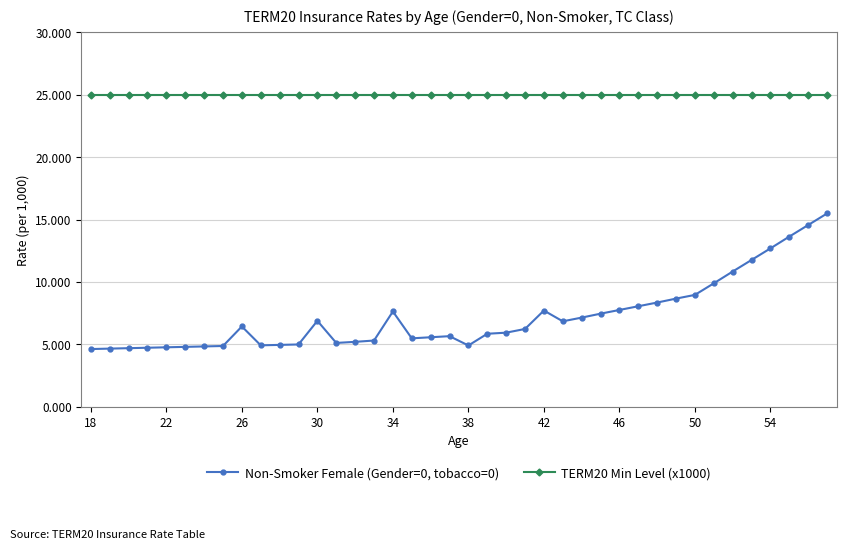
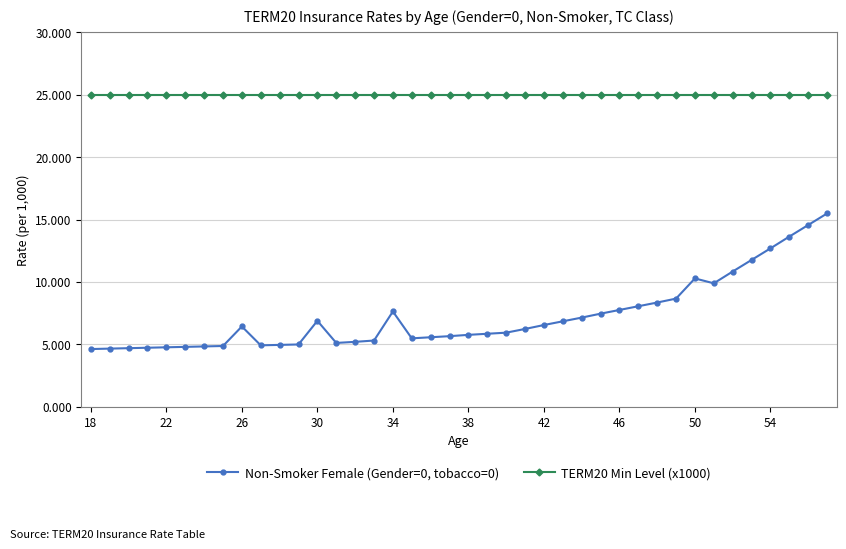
  {
    "Non-Smoker Female (Gender=0, tobacco=0)": {
      "18": 4.6,
      "22": 4.8,
      "26": 6.4,
      "30": 6.9,
      "34": 7.6,
-     "38": 4.9,
-     "42": 7.7,
+     "38": 5.8,
+     "42": 6.5,
      "46": 7.8,
-     "50": 9.0,
+     "50": 10.3,
      "54": 12.7
    },
    "TERM20 Min Level (x1000)": {
      "18": 25.0,
      "22": 25.0,
      "26": 25.0,
      "30": 25.0,
      "34": 25.0,
      "38": 25.0,
      "42": 25.0,
      "46": 25.0,
      "50": 25.0,
      "54": 25.0
    }
  }
